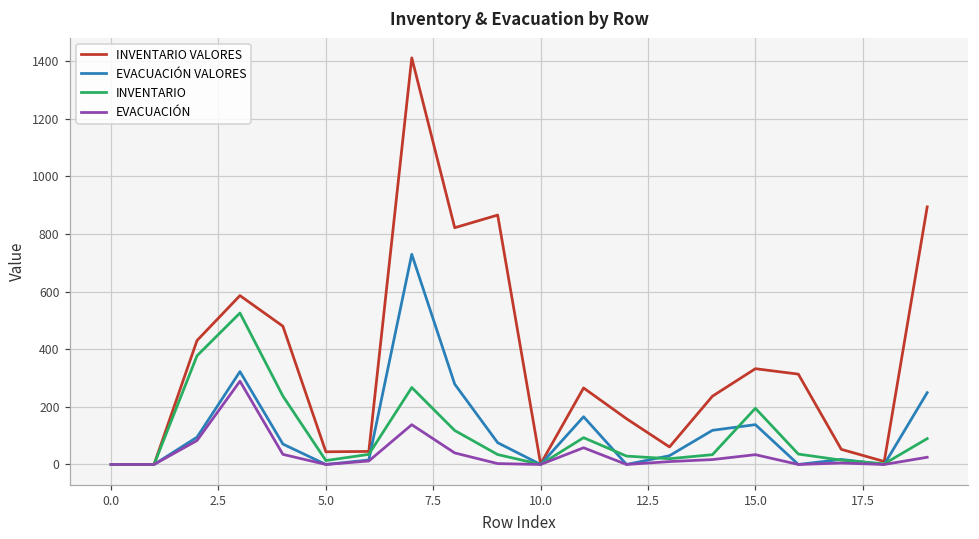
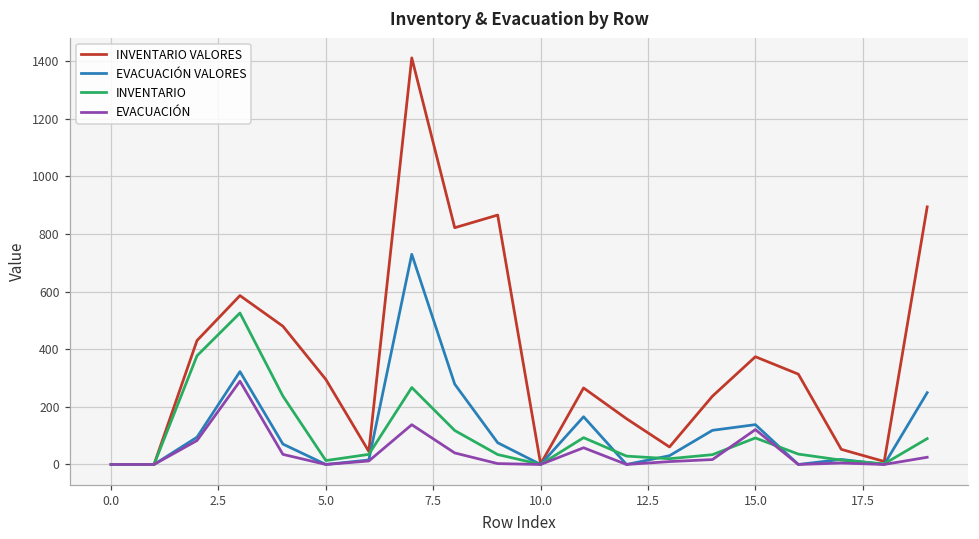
  {
    "INVENTARIO VALORES": {
-     "5.0": 40,
-     "15.0": 330
+     "5.0": 300,
+     "15.0": 370
    },
    "EVACUACIÓN VALORES": {
      "15.0": 140
    },
    "INVENTARIO": {
      "5.0": 10,
-     "15.0": 200
+     "15.0": 90
    },
    "EVACUACIÓN": {
-     "15.0": 30
+     "15.0": 120
    }
  }
